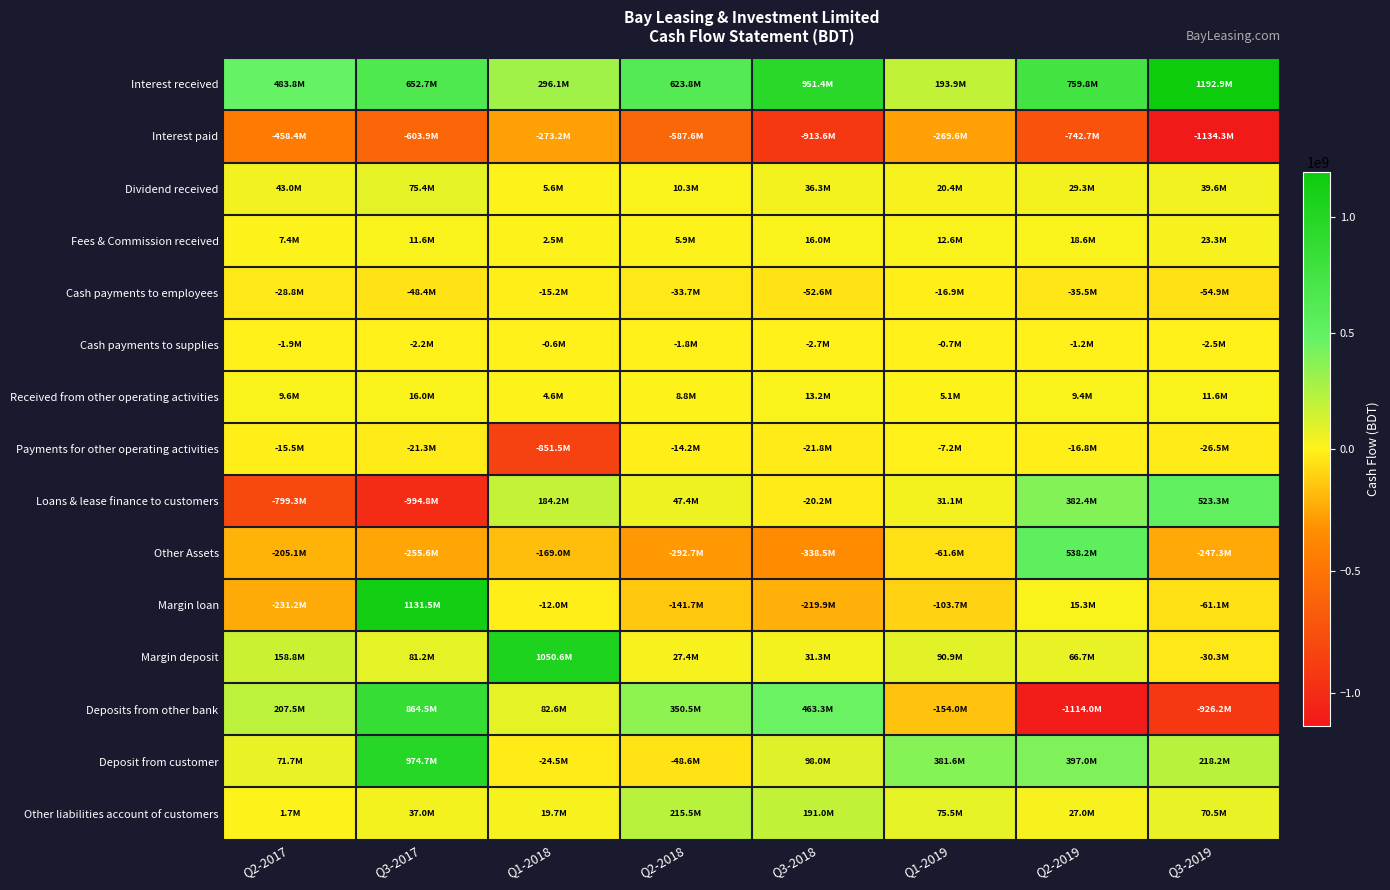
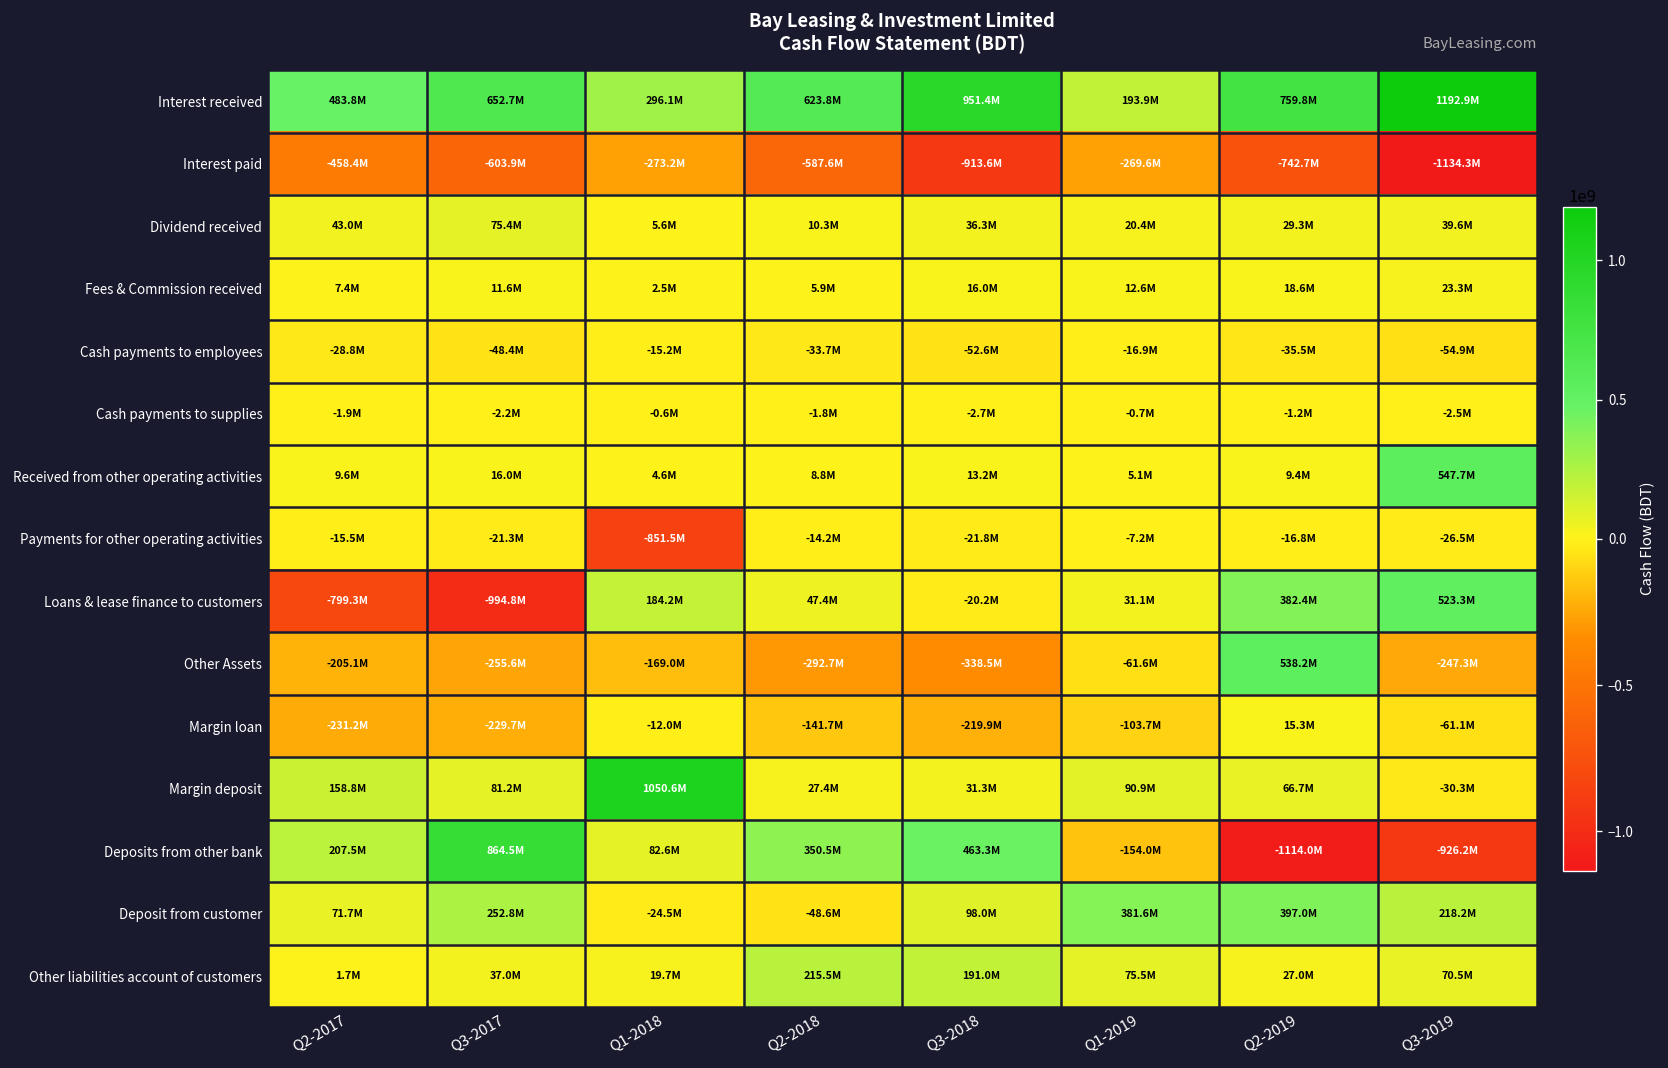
  {
    "Interest received": {
      "Q2-2017": "483.8M",
      "Q3-2017": "652.7M",
      "Q1-2018": "296.1M",
      "Q2-2018": "623.8M",
      "Q3-2018": "951.4M",
      "Q1-2019": "193.9M",
      "Q2-2019": "759.8M",
      "Q3-2019": "1192.9M"
    },
    "Interest paid": {
      "Q2-2017": "-458.4M",
      "Q3-2017": "-603.9M",
      "Q1-2018": "-273.2M",
      "Q2-2018": "-587.6M",
      "Q3-2018": "-913.6M",
      "Q1-2019": "-269.6M",
      "Q2-2019": "-742.7M",
      "Q3-2019": "-1134.3M"
    },
    "Dividend received": {
      "Q2-2017": "43.0M",
      "Q3-2017": "75.4M",
      "Q1-2018": "5.6M",
      "Q2-2018": "10.3M",
      "Q3-2018": "36.3M",
      "Q1-2019": "20.4M",
      "Q2-2019": "29.3M",
      "Q3-2019": "39.6M"
    },
    "Fees & Commission received": {
      "Q2-2017": "7.4M",
      "Q3-2017": "11.6M",
      "Q1-2018": "2.5M",
      "Q2-2018": "5.9M",
      "Q3-2018": "16.0M",
      "Q1-2019": "12.6M",
      "Q2-2019": "18.6M",
      "Q3-2019": "23.3M"
    },
    "Cash payments to employees": {
      "Q2-2017": "-28.8M",
      "Q3-2017": "-48.4M",
      "Q1-2018": "-15.2M",
      "Q2-2018": "-33.7M",
      "Q3-2018": "-52.6M",
      "Q1-2019": "-16.9M",
      "Q2-2019": "-35.5M",
      "Q3-2019": "-54.9M"
    },
    "Cash payments to supplies": {
      "Q2-2017": "-1.9M",
      "Q3-2017": "-2.2M",
      "Q1-2018": "-0.6M",
      "Q2-2018": "-1.8M",
      "Q3-2018": "-2.7M",
      "Q1-2019": "-0.7M",
      "Q2-2019": "-1.2M",
      "Q3-2019": "-2.5M"
    },
    "Received from other operating activities": {
      "Q2-2017": "9.6M",
      "Q3-2017": "16.0M",
      "Q1-2018": "4.6M",
      "Q2-2018": "8.8M",
      "Q3-2018": "13.2M",
      "Q1-2019": "5.1M",
      "Q2-2019": "9.4M",
-     "Q3-2019": "11.6M"
+     "Q3-2019": "547.7M"
    },
    "Payments for other operating activities": {
      "Q2-2017": "-15.5M",
      "Q3-2017": "-21.3M",
      "Q1-2018": "-851.5M",
      "Q2-2018": "-14.2M",
      "Q3-2018": "-21.8M",
      "Q1-2019": "-7.2M",
      "Q2-2019": "-16.8M",
      "Q3-2019": "-26.5M"
    },
    "Loans & lease finance to customers": {
      "Q2-2017": "-799.3M",
      "Q3-2017": "-994.8M",
      "Q1-2018": "184.2M",
      "Q2-2018": "47.4M",
      "Q3-2018": "-20.2M",
      "Q1-2019": "31.1M",
      "Q2-2019": "382.4M",
      "Q3-2019": "523.3M"
    },
    "Other Assets": {
      "Q2-2017": "-205.1M",
      "Q3-2017": "-255.6M",
      "Q1-2018": "-169.0M",
      "Q2-2018": "-292.7M",
      "Q3-2018": "-338.5M",
      "Q1-2019": "-61.6M",
      "Q2-2019": "538.2M",
      "Q3-2019": "-247.3M"
    },
    "Margin loan": {
      "Q2-2017": "-231.2M",
-     "Q3-2017": "1131.5M",
+     "Q3-2017": "-229.7M",
      "Q1-2018": "-12.0M",
      "Q2-2018": "-141.7M",
      "Q3-2018": "-219.9M",
      "Q1-2019": "-103.7M",
      "Q2-2019": "15.3M",
      "Q3-2019": "-61.1M"
    },
    "Margin deposit": {
      "Q2-2017": "158.8M",
      "Q3-2017": "81.2M",
      "Q1-2018": "1050.6M",
      "Q2-2018": "27.4M",
      "Q3-2018": "31.3M",
      "Q1-2019": "90.9M",
      "Q2-2019": "66.7M",
      "Q3-2019": "-30.3M"
    },
    "Deposits from other bank": {
      "Q2-2017": "207.5M",
      "Q3-2017": "864.5M",
      "Q1-2018": "82.6M",
      "Q2-2018": "350.5M",
      "Q3-2018": "463.3M",
      "Q1-2019": "-154.0M",
      "Q2-2019": "-1114.0M",
      "Q3-2019": "-926.2M"
    },
    "Deposit from customer": {
      "Q2-2017": "71.7M",
-     "Q3-2017": "974.7M",
+     "Q3-2017": "252.8M",
      "Q1-2018": "-24.5M",
      "Q2-2018": "-48.6M",
      "Q3-2018": "98.0M",
      "Q1-2019": "381.6M",
      "Q2-2019": "397.0M",
      "Q3-2019": "218.2M"
    },
    "Other liabilities account of customers": {
      "Q2-2017": "1.7M",
      "Q3-2017": "37.0M",
      "Q1-2018": "19.7M",
      "Q2-2018": "215.5M",
      "Q3-2018": "191.0M",
      "Q1-2019": "75.5M",
      "Q2-2019": "27.0M",
      "Q3-2019": "70.5M"
    }
  }
